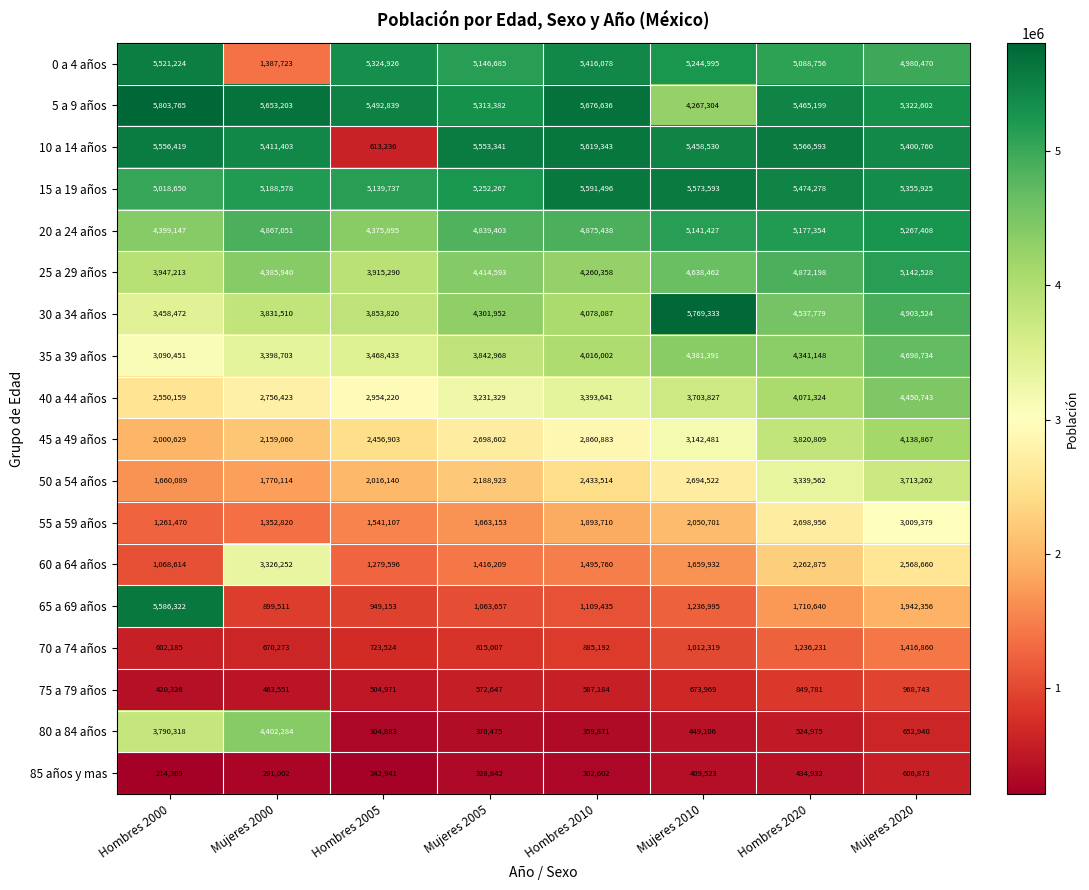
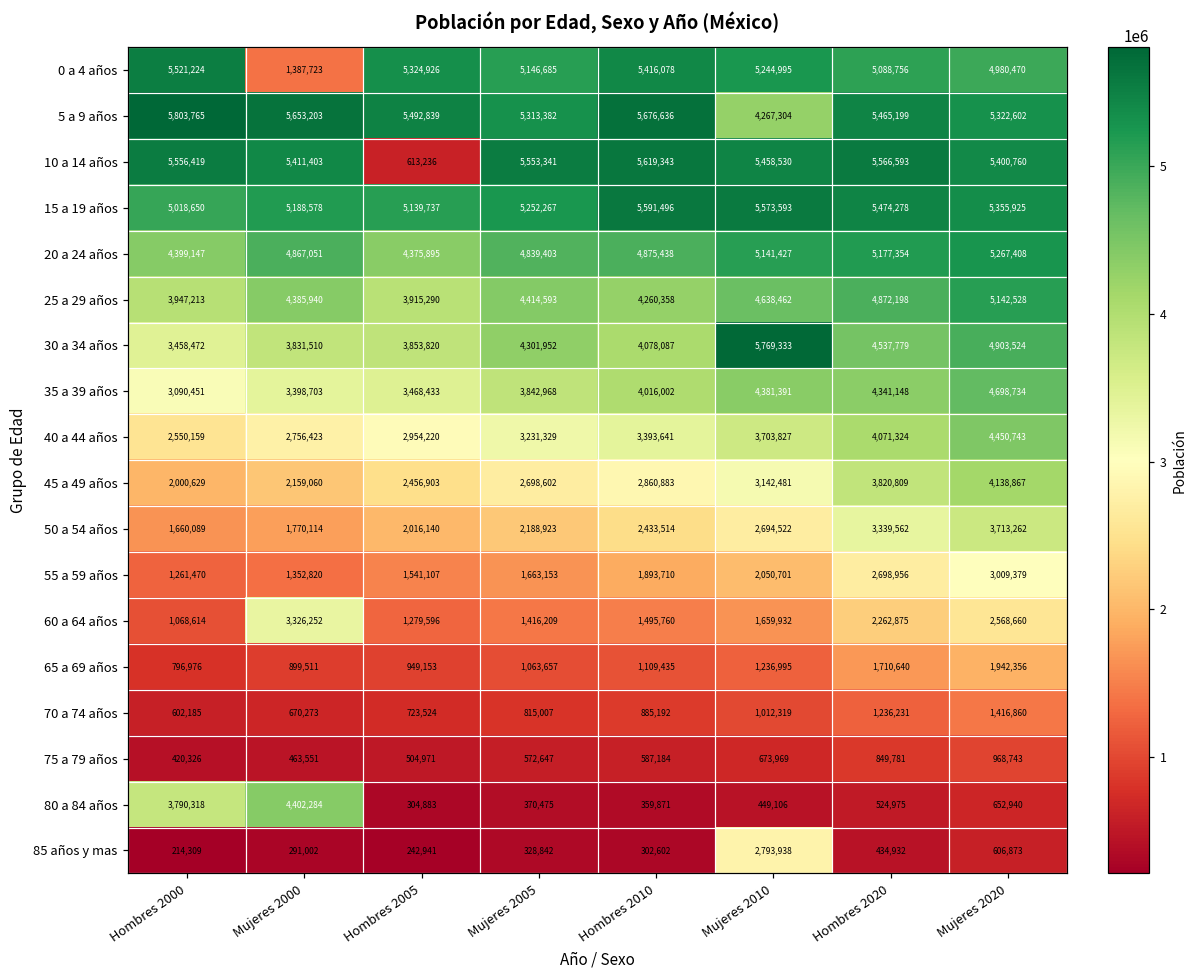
  {
    "0 a 4 años": {
      "Hombres 2000": "5,521,224",
      "Mujeres 2000": "1,387,723",
      "Hombres 2005": "5,324,926",
      "Mujeres 2005": "5,146,685",
      "Hombres 2010": "5,416,078",
      "Mujeres 2010": "5,244,995",
      "Hombres 2020": "5,088,756",
      "Mujeres 2020": "4,980,470"
    },
    "5 a 9 años": {
      "Hombres 2000": "5,803,765",
      "Mujeres 2000": "5,653,203",
      "Hombres 2005": "5,492,839",
      "Mujeres 2005": "5,313,382",
      "Hombres 2010": "5,676,636",
      "Mujeres 2010": "4,267,304",
      "Hombres 2020": "5,465,199",
      "Mujeres 2020": "5,322,602"
    },
    "10 a 14 años": {
      "Hombres 2000": "5,556,419",
      "Mujeres 2000": "5,411,403",
      "Hombres 2005": "613,236",
      "Mujeres 2005": "5,553,341",
      "Hombres 2010": "5,619,343",
      "Mujeres 2010": "5,458,530",
      "Hombres 2020": "5,566,593",
      "Mujeres 2020": "5,400,760"
    },
    "15 a 19 años": {
      "Hombres 2000": "5,018,650",
      "Mujeres 2000": "5,188,578",
      "Hombres 2005": "5,139,737",
      "Mujeres 2005": "5,252,267",
      "Hombres 2010": "5,591,496",
      "Mujeres 2010": "5,573,593",
      "Hombres 2020": "5,474,278",
      "Mujeres 2020": "5,355,925"
    },
    "20 a 24 años": {
      "Hombres 2000": "4,399,147",
      "Mujeres 2000": "4,867,051",
      "Hombres 2005": "4,375,895",
      "Mujeres 2005": "4,839,403",
      "Hombres 2010": "4,875,438",
      "Mujeres 2010": "5,141,427",
      "Hombres 2020": "5,177,354",
      "Mujeres 2020": "5,267,408"
    },
    "25 a 29 años": {
      "Hombres 2000": "3,947,213",
      "Mujeres 2000": "4,385,940",
      "Hombres 2005": "3,915,290",
      "Mujeres 2005": "4,414,593",
      "Hombres 2010": "4,260,358",
      "Mujeres 2010": "4,638,462",
      "Hombres 2020": "4,872,198",
      "Mujeres 2020": "5,142,528"
    },
    "30 a 34 años": {
      "Hombres 2000": "3,458,472",
      "Mujeres 2000": "3,831,510",
      "Hombres 2005": "3,853,820",
      "Mujeres 2005": "4,301,952",
      "Hombres 2010": "4,078,087",
      "Mujeres 2010": "5,769,333",
      "Hombres 2020": "4,537,779",
      "Mujeres 2020": "4,903,524"
    },
    "35 a 39 años": {
      "Hombres 2000": "3,090,451",
      "Mujeres 2000": "3,398,703",
      "Hombres 2005": "3,468,433",
      "Mujeres 2005": "3,842,968",
      "Hombres 2010": "4,016,002",
      "Mujeres 2010": "4,381,391",
      "Hombres 2020": "4,341,148",
      "Mujeres 2020": "4,698,734"
    },
    "40 a 44 años": {
      "Hombres 2000": "2,550,159",
      "Mujeres 2000": "2,756,423",
      "Hombres 2005": "2,954,220",
      "Mujeres 2005": "3,231,329",
      "Hombres 2010": "3,393,641",
      "Mujeres 2010": "3,703,827",
      "Hombres 2020": "4,071,324",
      "Mujeres 2020": "4,450,743"
    },
    "45 a 49 años": {
      "Hombres 2000": "2,000,629",
      "Mujeres 2000": "2,159,060",
      "Hombres 2005": "2,456,903",
      "Mujeres 2005": "2,698,602",
      "Hombres 2010": "2,860,883",
      "Mujeres 2010": "3,142,481",
      "Hombres 2020": "3,820,809",
      "Mujeres 2020": "4,138,867"
    },
    "50 a 54 años": {
      "Hombres 2000": "1,660,089",
      "Mujeres 2000": "1,770,114",
      "Hombres 2005": "2,016,140",
      "Mujeres 2005": "2,188,923",
      "Hombres 2010": "2,433,514",
      "Mujeres 2010": "2,694,522",
      "Hombres 2020": "3,339,562",
      "Mujeres 2020": "3,713,262"
    },
    "55 a 59 años": {
      "Hombres 2000": "1,261,470",
      "Mujeres 2000": "1,352,820",
      "Hombres 2005": "1,541,107",
      "Mujeres 2005": "1,663,153",
      "Hombres 2010": "1,893,710",
      "Mujeres 2010": "2,050,701",
      "Hombres 2020": "2,698,956",
      "Mujeres 2020": "3,009,379"
    },
    "60 a 64 años": {
      "Hombres 2000": "1,068,614",
      "Mujeres 2000": "3,326,252",
      "Hombres 2005": "1,279,596",
      "Mujeres 2005": "1,416,209",
      "Hombres 2010": "1,495,760",
      "Mujeres 2010": "1,659,932",
      "Hombres 2020": "2,262,875",
      "Mujeres 2020": "2,568,660"
    },
    "65 a 69 años": {
-     "Hombres 2000": "5,586,322",
+     "Hombres 2000": "796,976",
      "Mujeres 2000": "899,511",
      "Hombres 2005": "949,153",
      "Mujeres 2005": "1,063,657",
      "Hombres 2010": "1,109,435",
      "Mujeres 2010": "1,236,995",
      "Hombres 2020": "1,710,640",
      "Mujeres 2020": "1,942,356"
    },
    "70 a 74 años": {
      "Hombres 2000": "602,185",
      "Mujeres 2000": "670,273",
      "Hombres 2005": "723,524",
      "Mujeres 2005": "815,007",
      "Hombres 2010": "885,192",
      "Mujeres 2010": "1,012,319",
      "Hombres 2020": "1,236,231",
      "Mujeres 2020": "1,416,860"
    },
    "75 a 79 años": {
      "Hombres 2000": "420,326",
      "Mujeres 2000": "463,551",
      "Hombres 2005": "504,971",
      "Mujeres 2005": "572,647",
      "Hombres 2010": "587,184",
      "Mujeres 2010": "673,969",
      "Hombres 2020": "849,781",
      "Mujeres 2020": "968,743"
    },
    "80 a 84 años": {
      "Hombres 2000": "3,790,318",
      "Mujeres 2000": "4,402,284",
      "Hombres 2005": "304,883",
      "Mujeres 2005": "370,475",
      "Hombres 2010": "359,871",
      "Mujeres 2010": "449,106",
      "Hombres 2020": "524,975",
      "Mujeres 2020": "652,940"
    },
    "85 años y mas": {
      "Hombres 2000": "214,309",
      "Mujeres 2000": "291,002",
      "Hombres 2005": "242,941",
      "Mujeres 2005": "328,842",
      "Hombres 2010": "302,602",
-     "Mujeres 2010": "409,523",
+     "Mujeres 2010": "2,793,938",
      "Hombres 2020": "434,932",
      "Mujeres 2020": "606,873"
    }
  }
